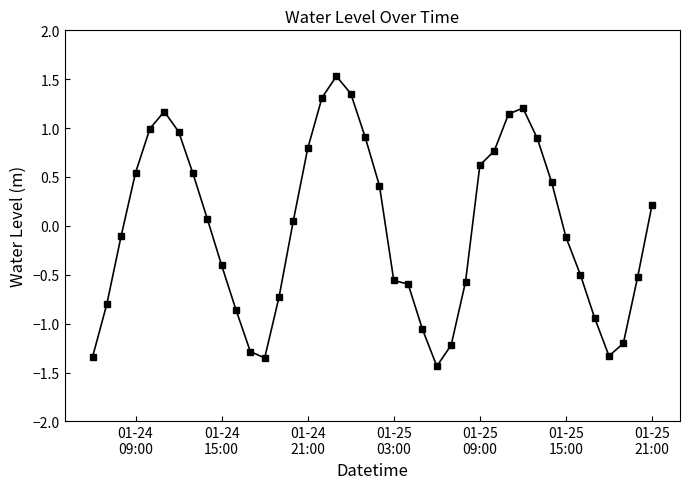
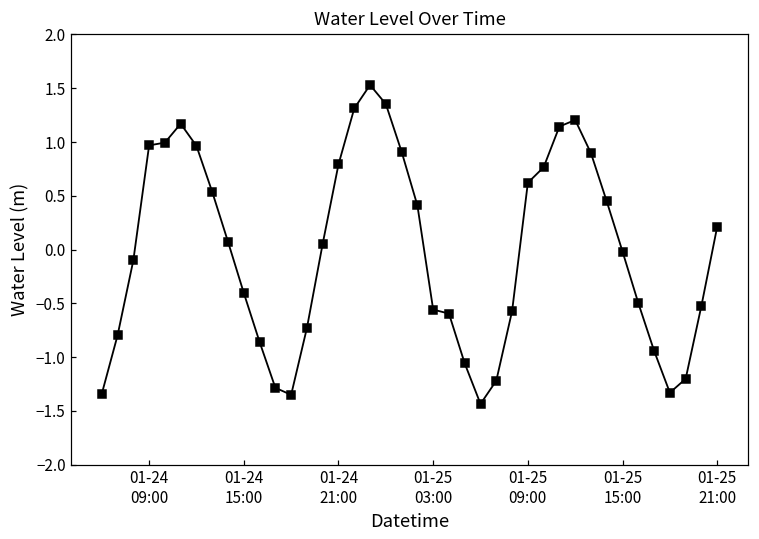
  {
-   "01-24 09:00": 0.5,
+   "01-24 09:00": 1.0,
    "01-24 15:00": -0.4,
    "01-24 21:00": 0.8,
    "01-25 03:00": -0.6,
    "01-25 09:00": 0.6,
-   "01-25 15:00": -0.1,
+   "01-25 15:00": 0.0,
    "01-25 21:00": 0.2
  }
